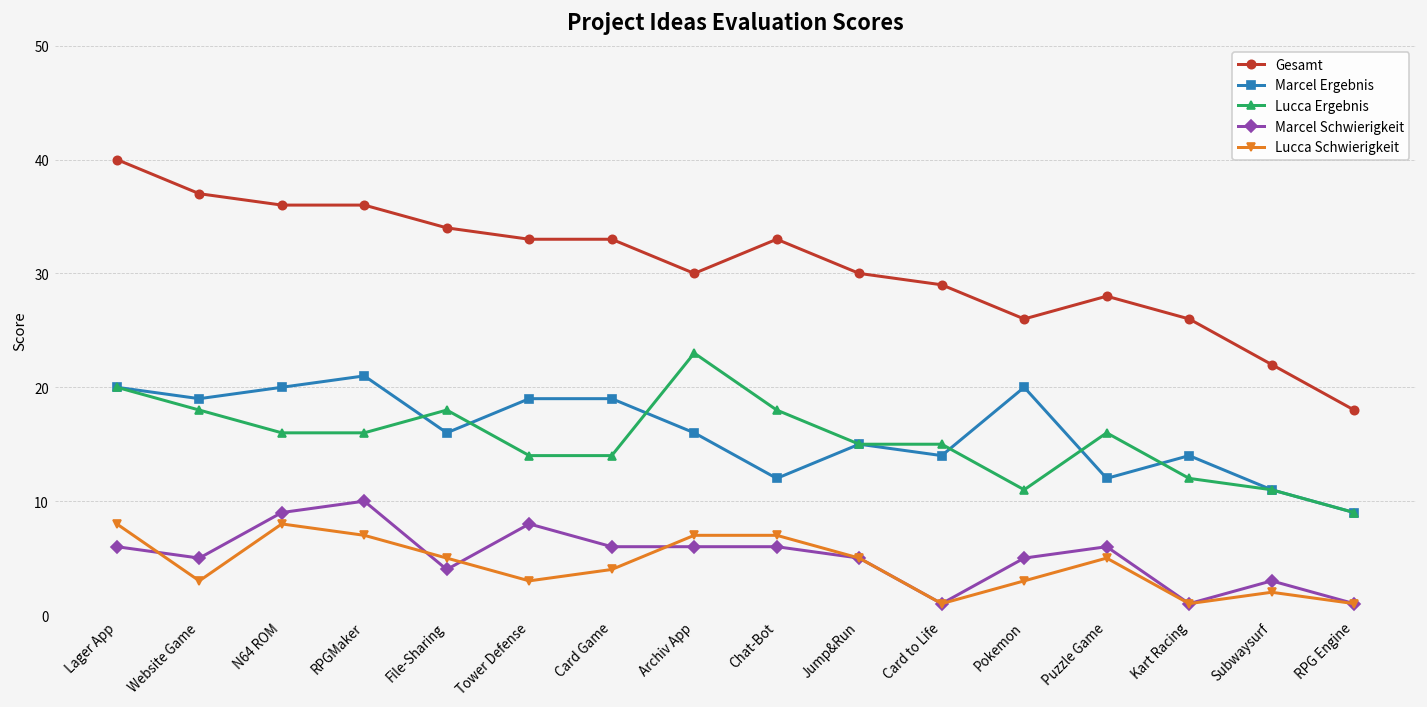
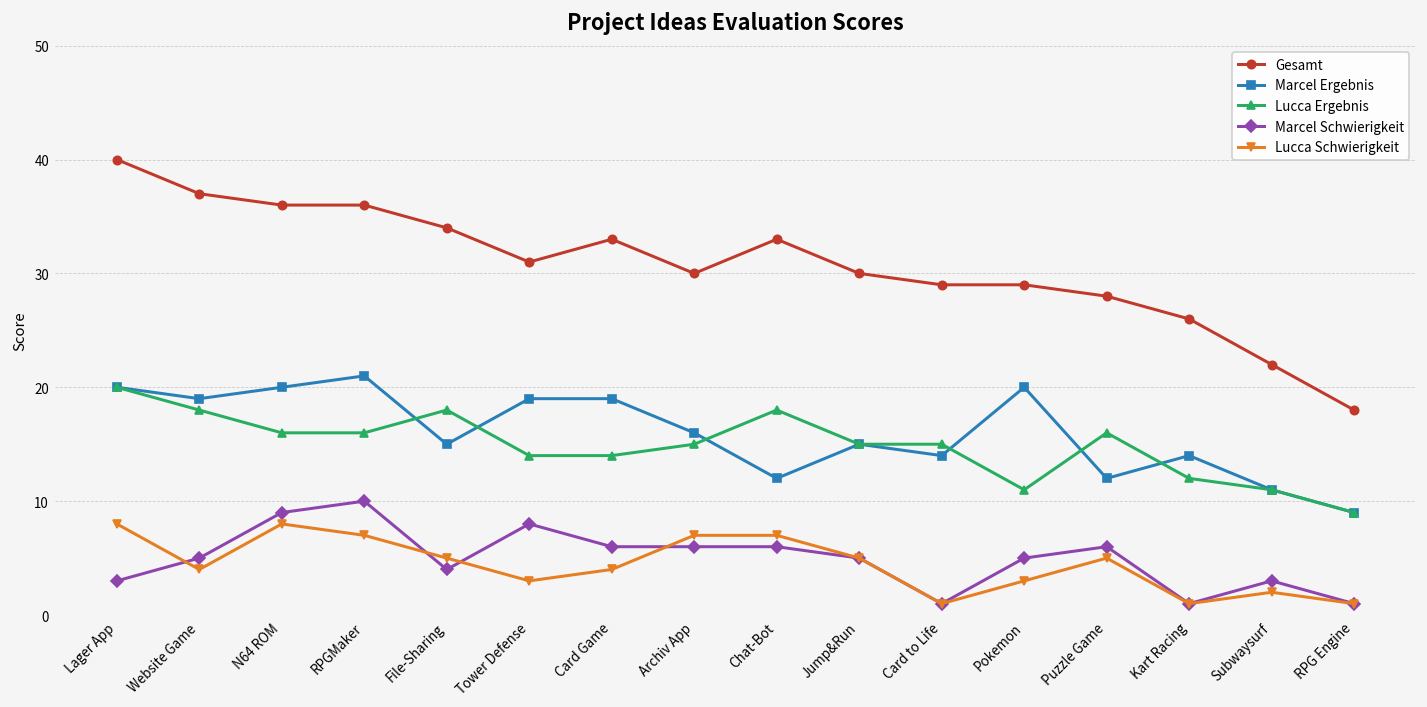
  {
    "Gesamt": {
      "Lager App": 40,
      "Website Game": 37,
      "N64 ROM": 36,
      "RPGMaker": 36,
      "File-Sharing": 34,
-     "Tower Defense": 33,
+     "Tower Defense": 31,
      "Card Game": 33,
      "Archiv App": 30,
      "Chat-Bot": 33,
      "Jump&Run": 30,
      "Card to Life": 29,
-     "Pokemon": 26,
+     "Pokemon": 29,
      "Puzzle Game": 28,
      "Kart Racing": 26,
      "Subwaysurf": 22,
      "RPG Engine": 18
    },
    "Marcel Ergebnis": {
      "Website Game": 19,
      "N64 ROM": 20,
      "RPGMaker": 21,
-     "File-Sharing": 16,
+     "File-Sharing": 15,
      "Tower Defense": 19,
      "Card Game": 19,
      "Archiv App": 16,
      "Chat-Bot": 12,
      "Card to Life": 14,
      "Pokemon": 20,
      "Puzzle Game": 12,
      "Kart Racing": 14
    },
    "Lucca Ergebnis": {
      "Website Game": 18,
      "N64 ROM": 16,
      "RPGMaker": 16,
      "File-Sharing": 18,
      "Tower Defense": 14,
      "Card Game": 14,
-     "Archiv App": 23,
+     "Archiv App": 15,
      "Chat-Bot": 18,
      "Card to Life": 15,
      "Pokemon": 11,
      "Puzzle Game": 16,
      "Kart Racing": 12
    },
    "Marcel Schwierigkeit": {
-     "Lager App": 6,
+     "Lager App": 3,
      "Website Game": 5,
      "N64 ROM": 9,
      "RPGMaker": 10,
      "File-Sharing": 4,
      "Tower Defense": 8,
      "Card Game": 6,
      "Archiv App": 6,
      "Chat-Bot": 6,
      "Pokemon": 5,
      "Puzzle Game": 6,
      "Subwaysurf": 3
    },
    "Lucca Schwierigkeit": {
      "Lager App": 8,
-     "Website Game": 3,
+     "Website Game": 4,
      "N64 ROM": 8,
      "RPGMaker": 7,
      "File-Sharing": 5,
      "Tower Defense": 3,
      "Card Game": 4,
      "Archiv App": 7,
      "Chat-Bot": 7,
      "Pokemon": 3,
      "Puzzle Game": 5,
      "Subwaysurf": 2
    }
  }
